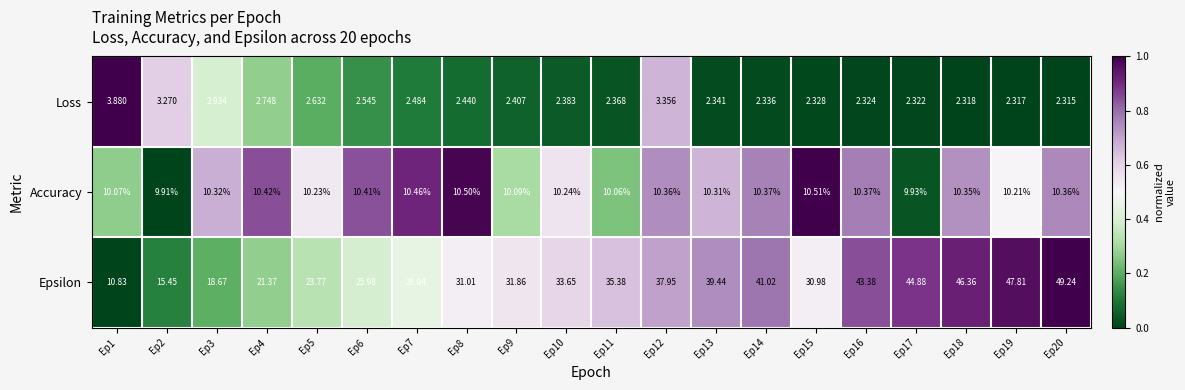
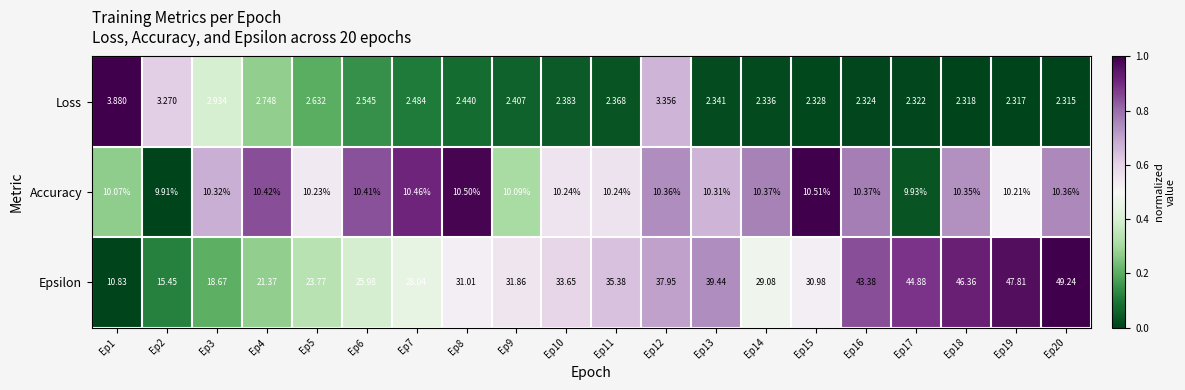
  {
    "Loss": {
      "Ep1": "3.880",
      "Ep2": "3.270",
      "Ep4": "2.748",
      "Ep5": "2.632",
      "Ep6": "2.545",
      "Ep7": "2.484",
      "Ep8": "2.440",
      "Ep9": "2.407",
      "Ep10": "2.383",
      "Ep11": "2.368",
      "Ep12": "3.356",
      "Ep13": "2.341",
      "Ep14": "2.336",
      "Ep15": "2.328",
      "Ep16": "2.324",
      "Ep17": "2.322",
      "Ep18": "2.318",
      "Ep19": "2.317",
      "Ep20": "2.315"
    },
    "Accuracy": {
      "Ep1": "10.07%",
      "Ep2": "9.91%",
      "Ep3": "10.32%",
      "Ep4": "10.42%",
      "Ep5": "10.23%",
      "Ep6": "10.41%",
      "Ep7": "10.46%",
      "Ep8": "10.50%",
      "Ep9": "10.09%",
      "Ep10": "10.24%",
-     "Ep11": "10.06%",
+     "Ep11": "10.24%",
      "Ep12": "10.36%",
      "Ep13": "10.31%",
      "Ep14": "10.37%",
      "Ep15": "10.51%",
      "Ep16": "10.37%",
      "Ep17": "9.93%",
      "Ep18": "10.35%",
      "Ep19": "10.21%",
      "Ep20": "10.36%"
    },
    "Epsilon": {
      "Ep1": "10.83",
      "Ep2": "15.45",
      "Ep3": "18.67",
      "Ep4": "21.37",
      "Ep5": "23.77",
      "Ep6": "25.98",
      "Ep8": "31.01",
      "Ep9": "31.86",
      "Ep10": "33.65",
      "Ep11": "35.38",
      "Ep12": "37.95",
      "Ep13": "39.44",
-     "Ep14": "41.02",
+     "Ep14": "29.08",
      "Ep15": "30.98",
      "Ep16": "43.38",
      "Ep17": "44.88",
      "Ep18": "46.36",
      "Ep19": "47.81",
      "Ep20": "49.24"
    }
  }
